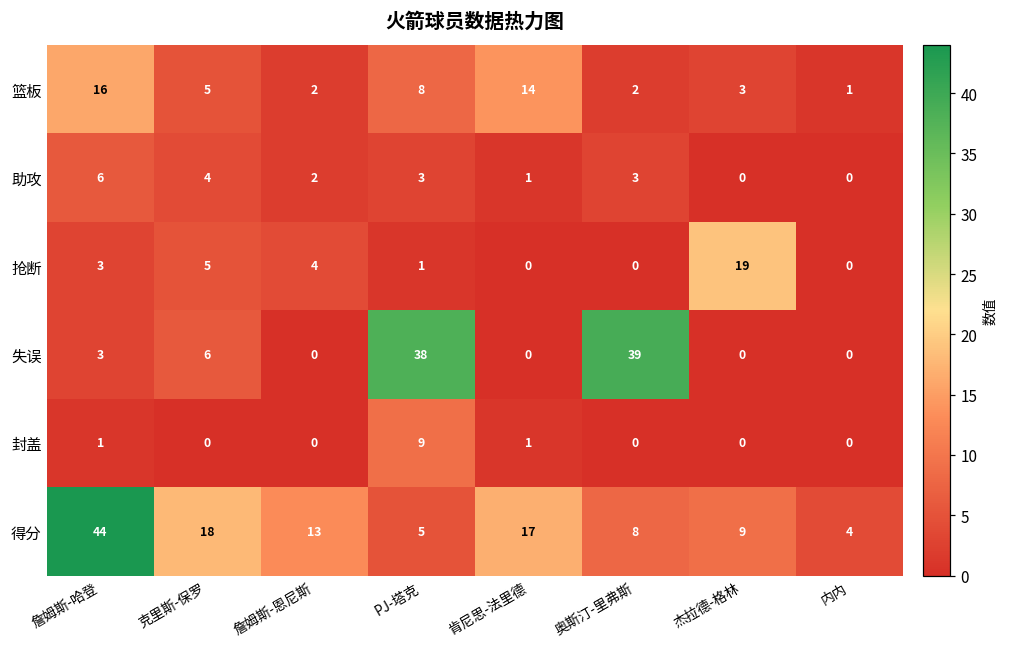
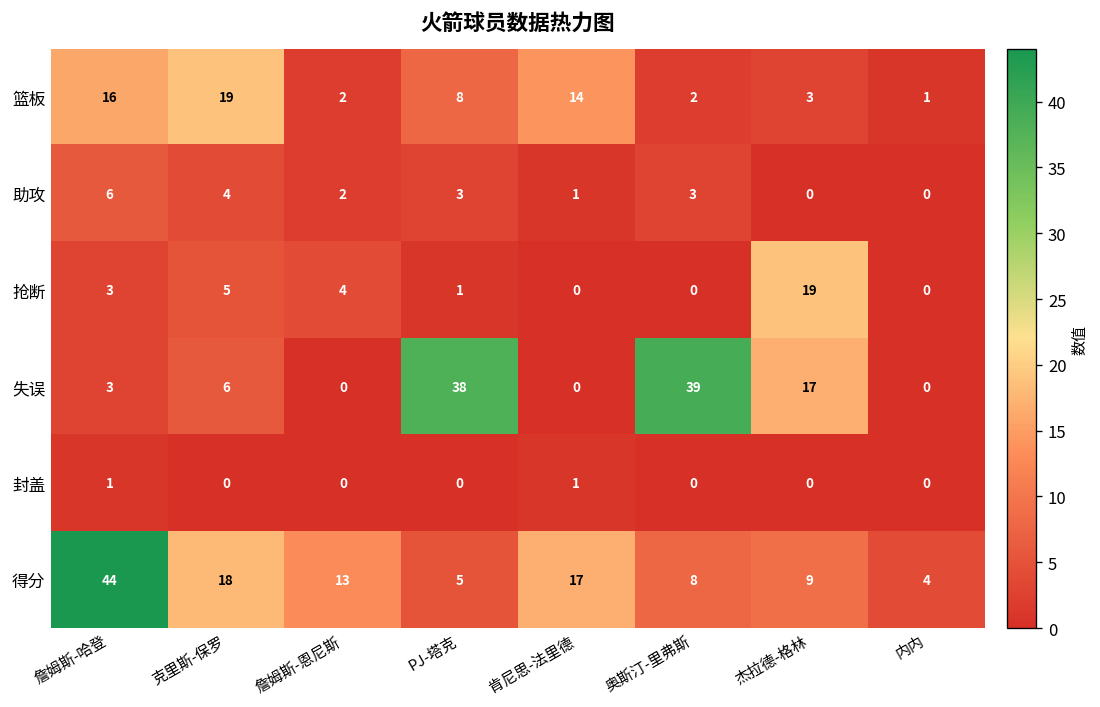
  {
    "篮板": {
      "詹姆斯-哈登": 16,
-     "克里斯-保罗": 5,
+     "克里斯-保罗": 19,
      "詹姆斯-恩尼斯": 2,
      "PJ-塔克": 8,
      "肯尼思-法里德": 14,
      "奥斯汀-里弗斯": 2,
      "杰拉德-格林": 3,
      "内内": 1
    },
    "助攻": {
      "詹姆斯-哈登": 6,
      "克里斯-保罗": 4,
      "詹姆斯-恩尼斯": 2,
      "PJ-塔克": 3,
      "肯尼思-法里德": 1,
      "奥斯汀-里弗斯": 3,
      "杰拉德-格林": 0,
      "内内": 0
    },
    "抢断": {
      "詹姆斯-哈登": 3,
      "克里斯-保罗": 5,
      "詹姆斯-恩尼斯": 4,
      "PJ-塔克": 1,
      "肯尼思-法里德": 0,
      "奥斯汀-里弗斯": 0,
      "杰拉德-格林": 19,
      "内内": 0
    },
    "失误": {
      "詹姆斯-哈登": 3,
      "克里斯-保罗": 6,
      "詹姆斯-恩尼斯": 0,
      "PJ-塔克": 38,
      "肯尼思-法里德": 0,
      "奥斯汀-里弗斯": 39,
-     "杰拉德-格林": 0,
+     "杰拉德-格林": 17,
      "内内": 0
    },
    "封盖": {
      "詹姆斯-哈登": 1,
      "克里斯-保罗": 0,
      "詹姆斯-恩尼斯": 0,
-     "PJ-塔克": 9,
+     "PJ-塔克": 0,
      "肯尼思-法里德": 1,
      "奥斯汀-里弗斯": 0,
      "杰拉德-格林": 0,
      "内内": 0
    },
    "得分": {
      "詹姆斯-哈登": 44,
      "克里斯-保罗": 18,
      "詹姆斯-恩尼斯": 13,
      "PJ-塔克": 5,
      "肯尼思-法里德": 17,
      "奥斯汀-里弗斯": 8,
      "杰拉德-格林": 9,
      "内内": 4
    }
  }
